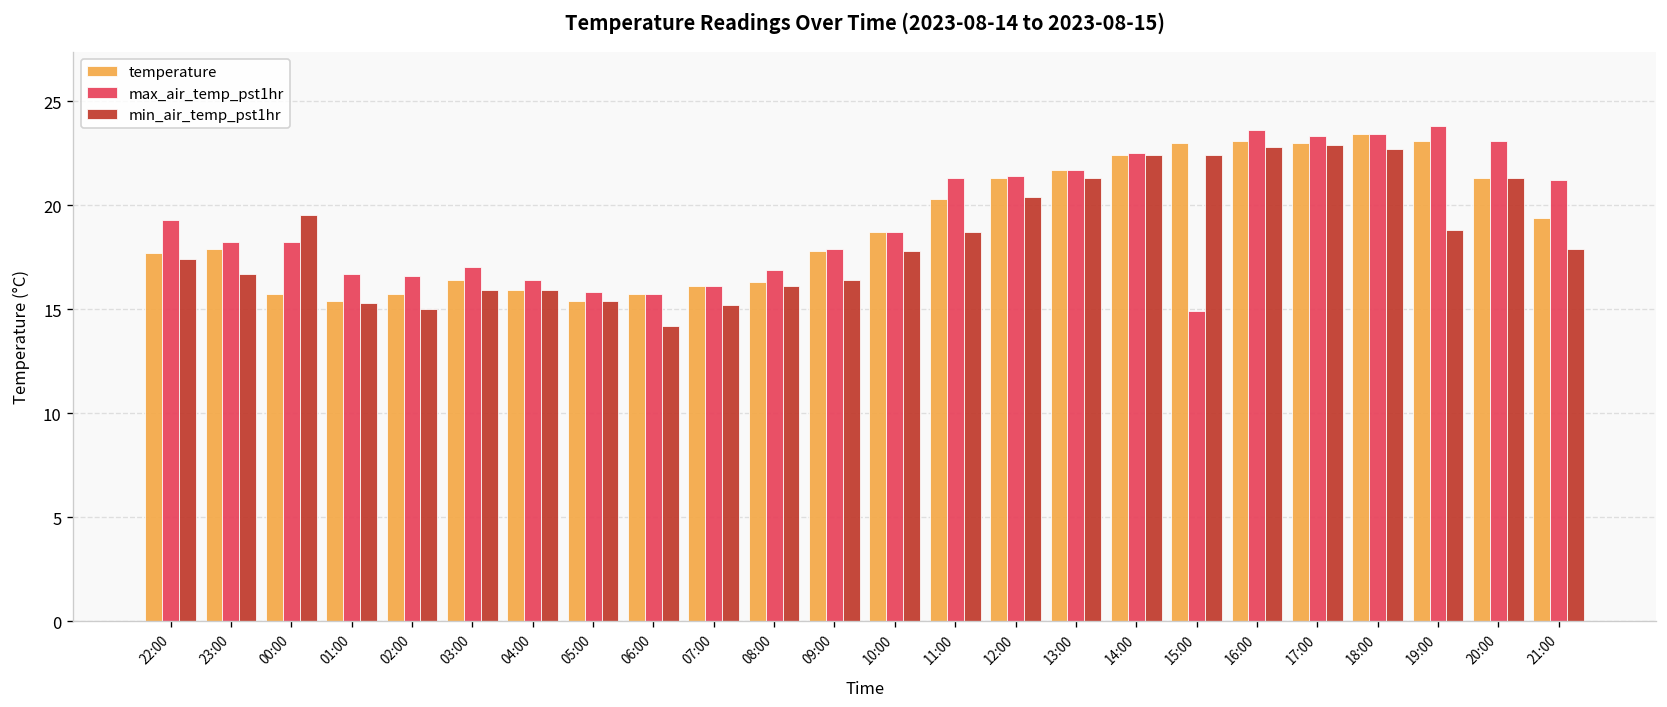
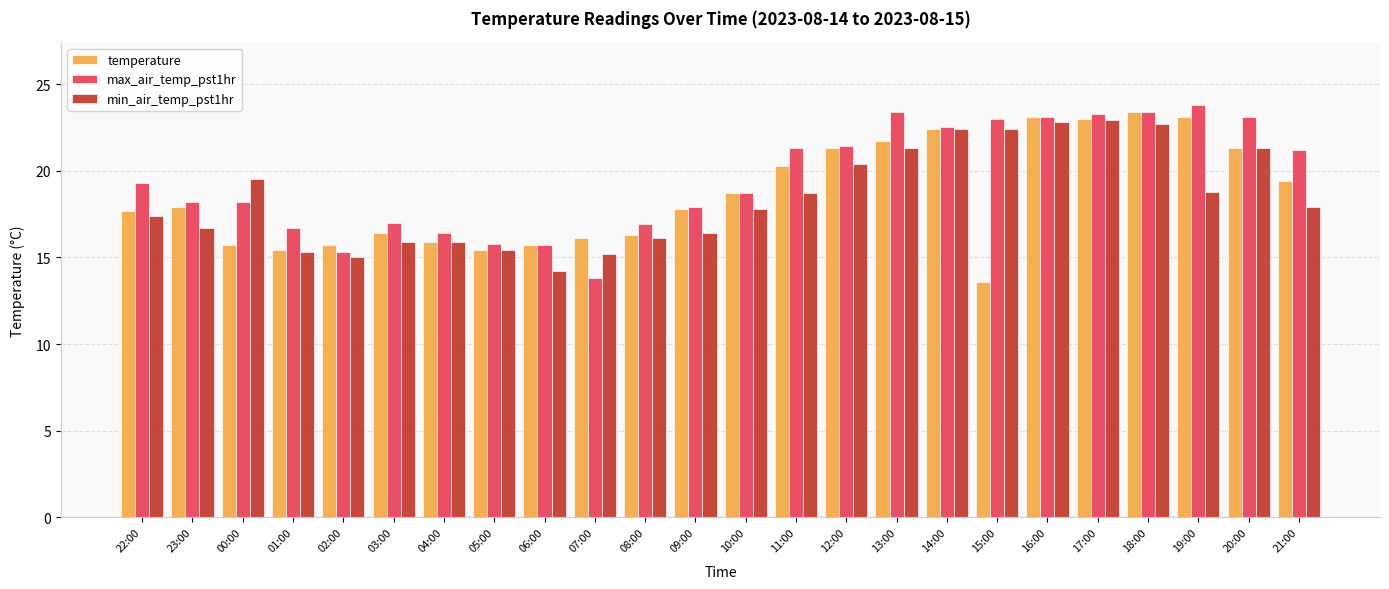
  {
    "temperature": {
      "22:00": 17.7,
      "23:00": 17.9,
      "00:00": 15.7,
      "01:00": 15.4,
      "02:00": 15.7,
      "03:00": 16.4,
      "04:00": 15.9,
      "05:00": 15.4,
      "06:00": 15.7,
      "07:00": 16.1,
      "08:00": 16.3,
      "09:00": 17.8,
      "10:00": 18.7,
      "11:00": 20.3,
      "12:00": 21.3,
      "13:00": 21.7,
      "14:00": 22.4,
-     "15:00": 23.0,
+     "15:00": 13.6,
      "16:00": 23.1,
      "17:00": 23.0,
      "18:00": 23.4,
      "19:00": 23.1,
      "20:00": 21.3,
      "21:00": 19.4
    },
    "max_air_temp_pst1hr": {
      "22:00": 19.3,
      "23:00": 18.2,
      "00:00": 18.2,
      "01:00": 16.7,
-     "02:00": 16.6,
+     "02:00": 15.3,
      "03:00": 17.0,
      "04:00": 16.4,
      "05:00": 15.8,
      "06:00": 15.7,
-     "07:00": 16.1,
+     "07:00": 13.8,
      "08:00": 16.9,
      "09:00": 17.9,
      "10:00": 18.7,
      "11:00": 21.3,
      "12:00": 21.4,
-     "13:00": 21.7,
+     "13:00": 23.4,
      "14:00": 22.5,
-     "15:00": 14.9,
-     "16:00": 23.6,
+     "15:00": 23.0,
+     "16:00": 23.1,
      "17:00": 23.3,
      "18:00": 23.4,
      "19:00": 23.8,
      "20:00": 23.1,
      "21:00": 21.2
    },
    "min_air_temp_pst1hr": {
      "22:00": 17.4,
      "23:00": 16.7,
      "00:00": 19.5,
      "01:00": 15.3,
      "02:00": 15.0,
      "03:00": 15.9,
      "04:00": 15.9,
      "05:00": 15.4,
      "06:00": 14.2,
      "07:00": 15.2,
      "08:00": 16.1,
      "09:00": 16.4,
      "10:00": 17.8,
      "11:00": 18.7,
      "12:00": 20.4,
      "13:00": 21.3,
      "14:00": 22.4,
      "15:00": 22.4,
      "16:00": 22.8,
      "17:00": 22.9,
      "18:00": 22.7,
      "19:00": 18.8,
      "20:00": 21.3,
      "21:00": 17.9
    }
  }
